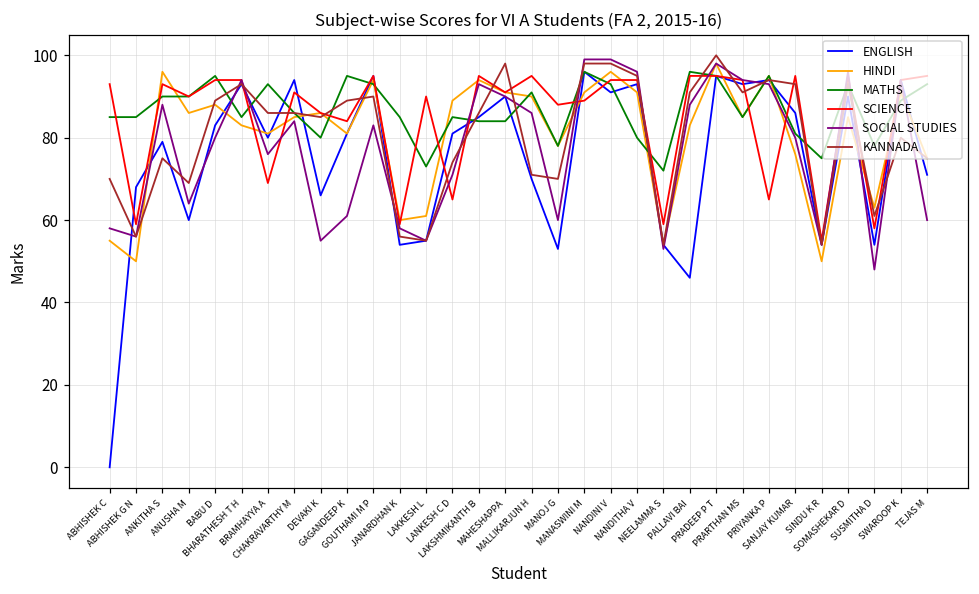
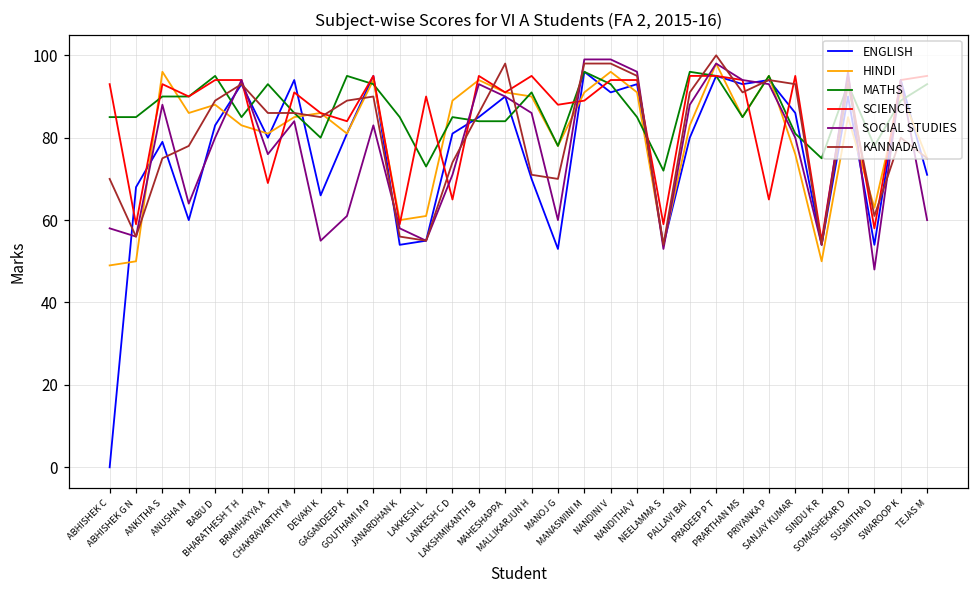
  {
    "ENGLISH": {
      "ABHISHEK C": 0,
      "ABHISHEK G N": 68,
      "ANKITHA S": 79,
      "ANUSHA M": 60,
      "BABU D": 83,
      "BRAMHAYYA A": 80,
      "CHAKRAVARTHY M": 94,
      "DEVAKI K": 66,
      "JANARDHAN K": 54,
      "LANKESH C D": 81,
      "LAKSHMIKANTH B": 85,
      "MALLIKARJUN H": 70,
      "MANOJ G": 53,
      "NANDINI V": 91,
      "NANDITHA V": 93,
-     "PALLAVI BAI": 46,
+     "PALLAVI BAI": 80,
      "PRARTHAN MS": 93,
      "SANJAY KUMAR": 86,
      "SUSMITHA D": 54,
      "TEJAS M": 71
    },
    "HINDI": {
-     "ABHISHEK C": 55,
+     "ABHISHEK C": 49,
      "ABHISHEK G N": 50,
      "ANKITHA S": 96,
      "ANUSHA M": 86,
      "BABU D": 88,
      "BHARATHESH T H": 83,
      "BRAMHAYYA A": 81,
      "CHAKRAVARTHY M": 85,
      "GOUTHAMI M P": 94,
      "JANARDHAN K": 60,
      "LAKKESH L": 61,
      "LANKESH C D": 89,
      "LAKSHMIKANTH B": 94,
      "MALLIKARJUN H": 90,
      "MANASWINI M": 91,
      "NANDINI V": 96,
      "NANDITHA V": 91,
      "PALLAVI BAI": 83,
      "SANJAY KUMAR": 76,
      "SINDU K R": 50,
      "SUSMITHA D": 63
    },
    "MATHS": {
      "ABHISHEK C": 85,
      "ABHISHEK G N": 85,
      "ANKITHA S": 90,
      "BABU D": 95,
      "BHARATHESH T H": 85,
      "BRAMHAYYA A": 93,
      "DEVAKI K": 80,
      "GAGANDEEP K": 95,
      "GOUTHAMI M P": 93,
      "JANARDHAN K": 85,
      "LAKKESH L": 73,
      "LANKESH C D": 85,
      "LAKSHMIKANTH B": 84,
      "MAHESHAPPA": 84,
      "MALLIKARJUN H": 91,
      "NANDINI V": 93,
-     "NANDITHA V": 80,
+     "NANDITHA V": 85,
      "NEELAMMA S": 72,
      "PALLAVI BAI": 96,
      "SANJAY KUMAR": 81,
      "SINDU K R": 75
    },
    "SCIENCE": {
      "ABHISHEK C": 93,
      "ABHISHEK G N": 59,
      "ANKITHA S": 93,
      "BABU D": 94,
      "BRAMHAYYA A": 69,
      "CHAKRAVARTHY M": 91,
      "GAGANDEEP K": 84,
      "JANARDHAN K": 59,
      "LAKKESH L": 90,
      "LANKESH C D": 65,
      "LAKSHMIKANTH B": 95,
      "MALLIKARJUN H": 95,
      "MANOJ G": 88,
      "MANASWINI M": 89,
      "NANDINI V": 94,
      "NANDITHA V": 94,
      "NEELAMMA S": 59,
      "PALLAVI BAI": 95,
      "PRIYANKA P": 65,
      "SANJAY KUMAR": 95,
      "SINDU K R": 55,
      "SUSMITHA D": 58
    },
    "SOCIAL STUDIES": {
      "ABHISHEK C": 58,
      "ANKITHA S": 88,
      "ANUSHA M": 64,
      "BABU D": 80,
      "BRAMHAYYA A": 76,
      "CHAKRAVARTHY M": 84,
      "DEVAKI K": 55,
      "GAGANDEEP K": 61,
      "GOUTHAMI M P": 83,
      "JANARDHAN K": 58,
      "LANKESH C D": 71,
      "LAKSHMIKANTH B": 93,
      "MALLIKARJUN H": 86,
      "MANOJ G": 60,
      "MANASWINI M": 99,
      "NANDINI V": 99,
      "NANDITHA V": 96,
      "NEELAMMA S": 53,
      "PALLAVI BAI": 88,
      "PRIYANKA P": 93,
      "SANJAY KUMAR": 80,
      "SUSMITHA D": 48,
      "TEJAS M": 60
    },
    "KANNADA": {
      "ABHISHEK C": 70,
      "ANKITHA S": 75,
-     "ANUSHA M": 69,
+     "ANUSHA M": 78,
      "BABU D": 89,
      "BRAMHAYYA A": 86,
      "DEVAKI K": 85,
      "GAGANDEEP K": 89,
      "GOUTHAMI M P": 90,
      "JANARDHAN K": 56,
      "LANKESH C D": 74,
      "LAKSHMIKANTH B": 86,
      "MAHESHAPPA": 98,
      "MALLIKARJUN H": 71,
      "MANOJ G": 70,
      "MANASWINI M": 98,
      "NANDINI V": 98,
      "NANDITHA V": 95,
      "PALLAVI BAI": 91,
      "PRADEEP P T": 100,
      "PRARTHAN MS": 91,
      "SANJAY KUMAR": 93,
      "SUSMITHA D": 61
    }
  }
